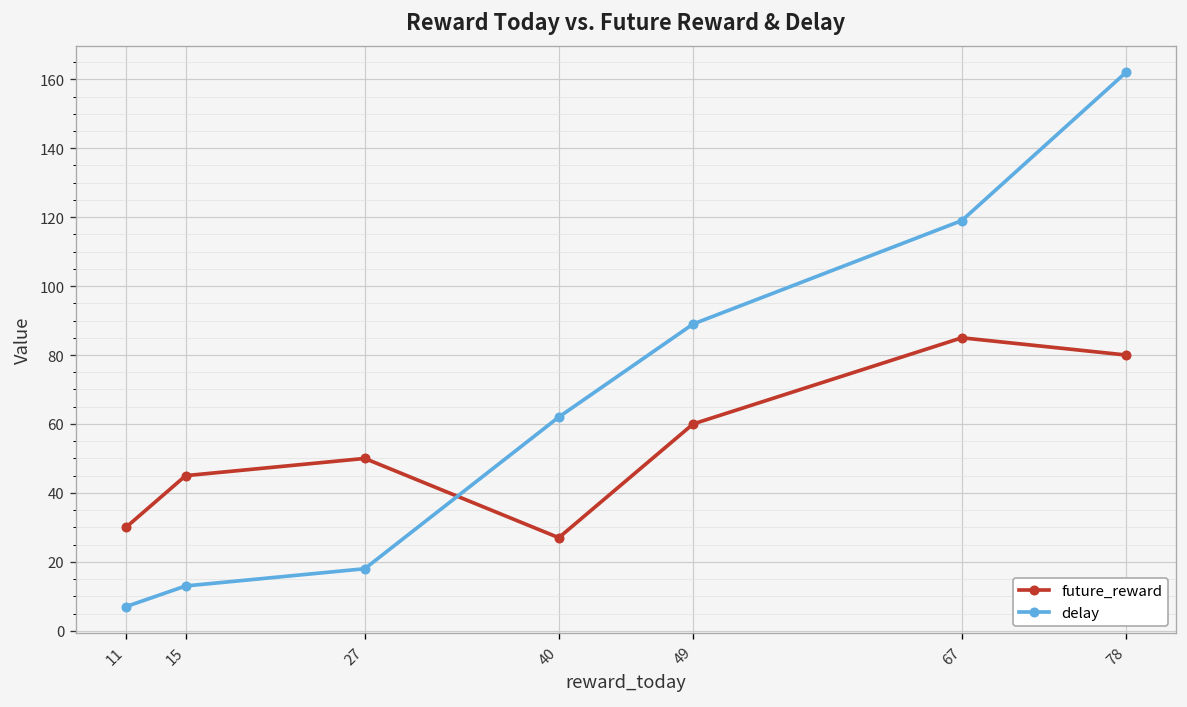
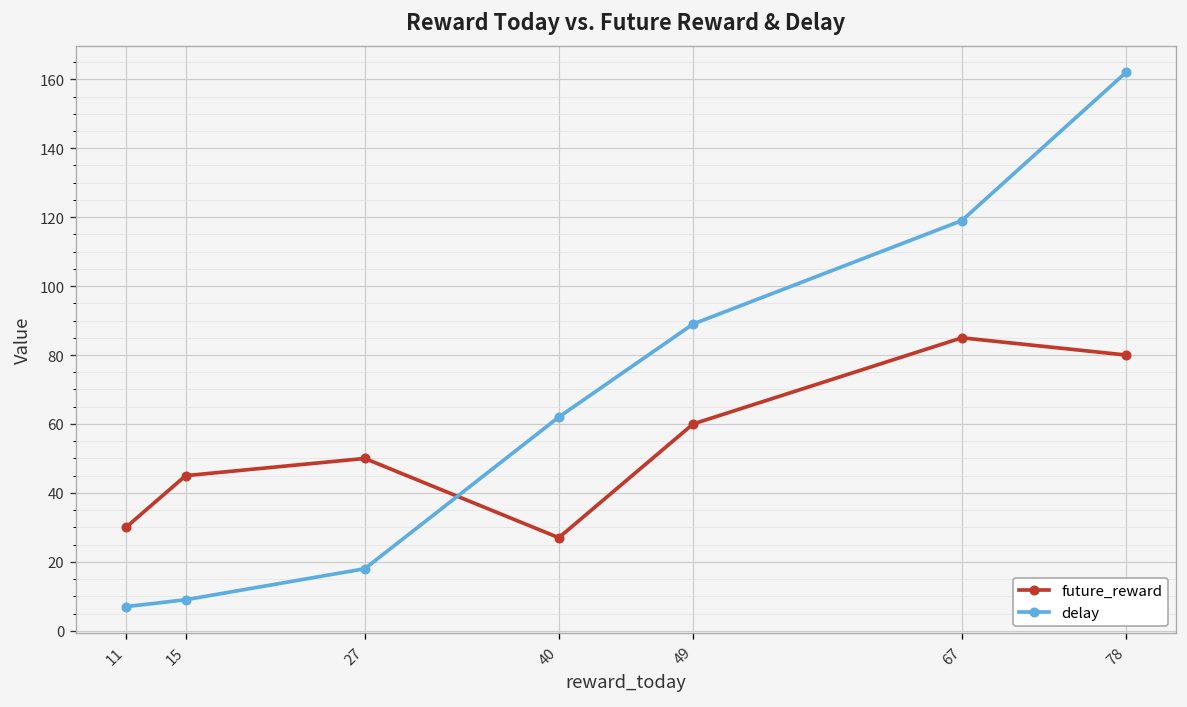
  {
    "future_reward": {
      "11": 30,
      "15": 45,
      "27": 50,
      "40": 27,
      "49": 60,
      "67": 85,
      "78": 80
    },
    "delay": {
      "11": 7,
-     "15": 13,
+     "15": 9,
      "27": 18,
      "40": 62,
      "49": 89,
      "67": 119,
      "78": 162
    }
  }
